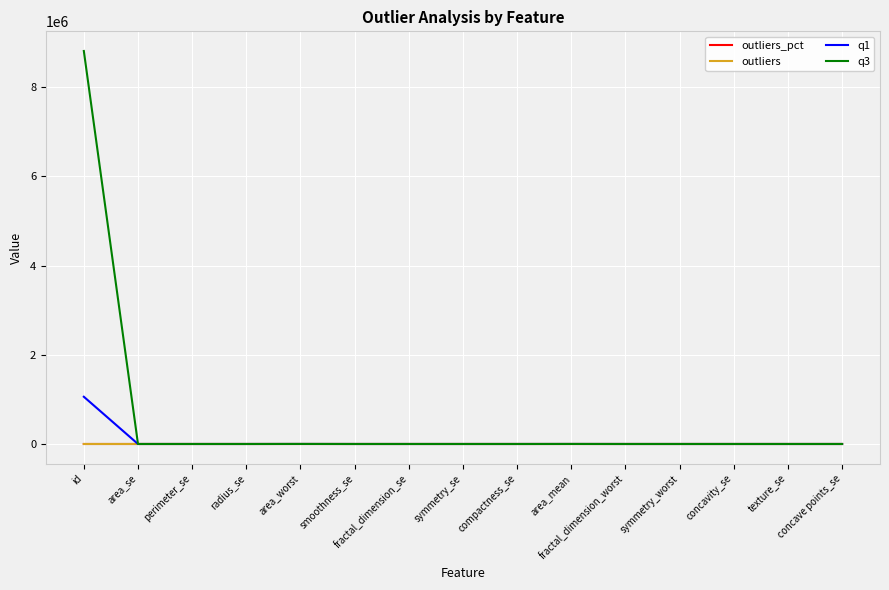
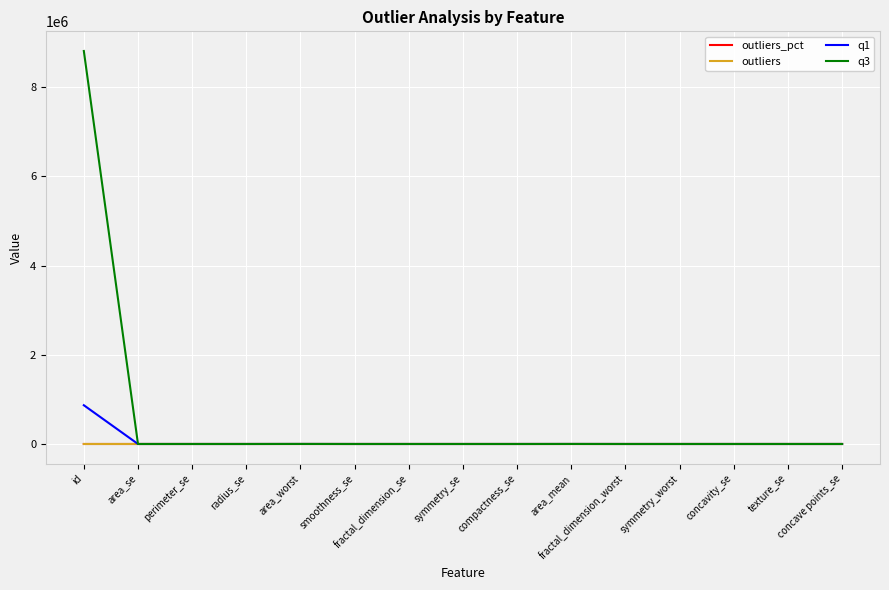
  {
    "outliers": {
      "id": 0
    },
    "q1": {
-     "id": 1100000
+     "id": 900000
    },
    "q3": {
      "id": 8800000
    }
  }
